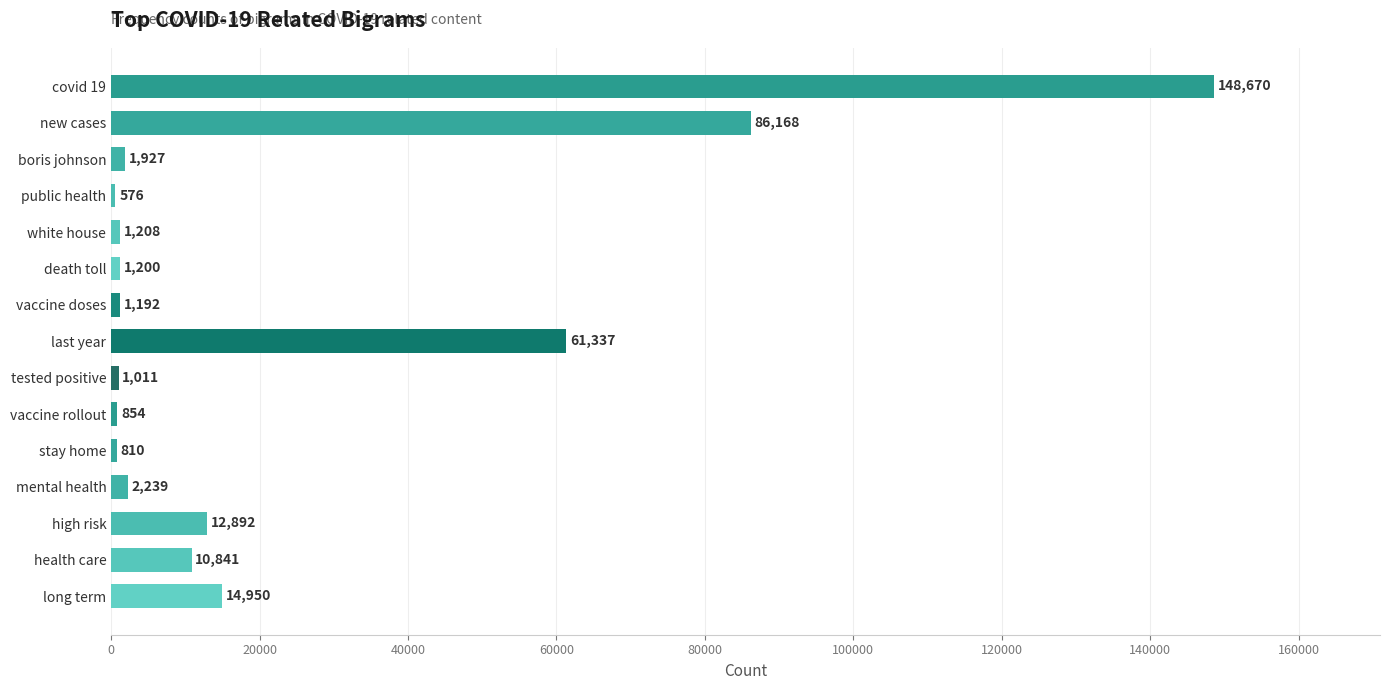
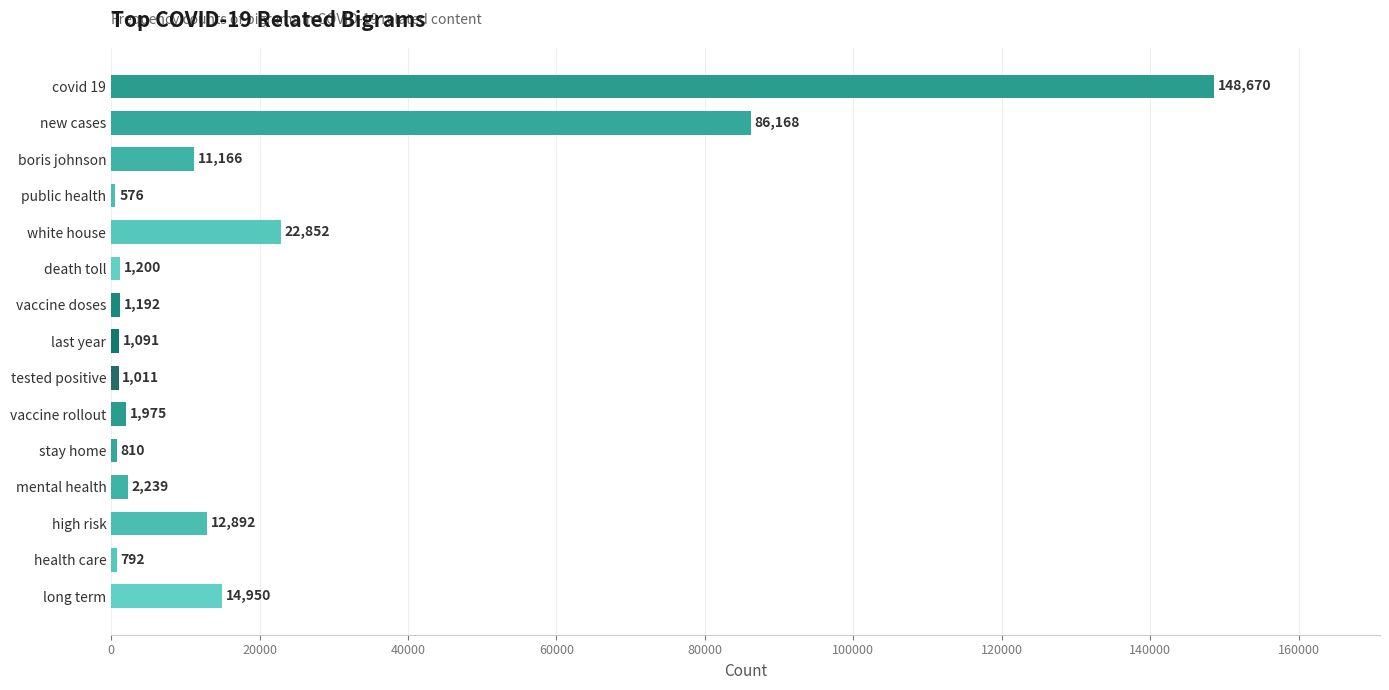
  {
    "covid 19": "148,670",
    "new cases": "86,168",
-   "boris johnson": "1,927",
+   "boris johnson": "11,166",
    "public health": "576",
-   "white house": "1,208",
+   "white house": "22,852",
    "death toll": "1,200",
    "vaccine doses": "1,192",
-   "last year": "61,337",
+   "last year": "1,091",
    "tested positive": "1,011",
-   "vaccine rollout": "854",
+   "vaccine rollout": "1,975",
    "stay home": "810",
    "mental health": "2,239",
    "high risk": "12,892",
-   "health care": "10,841",
+   "health care": "792",
    "long term": "14,950"
  }
